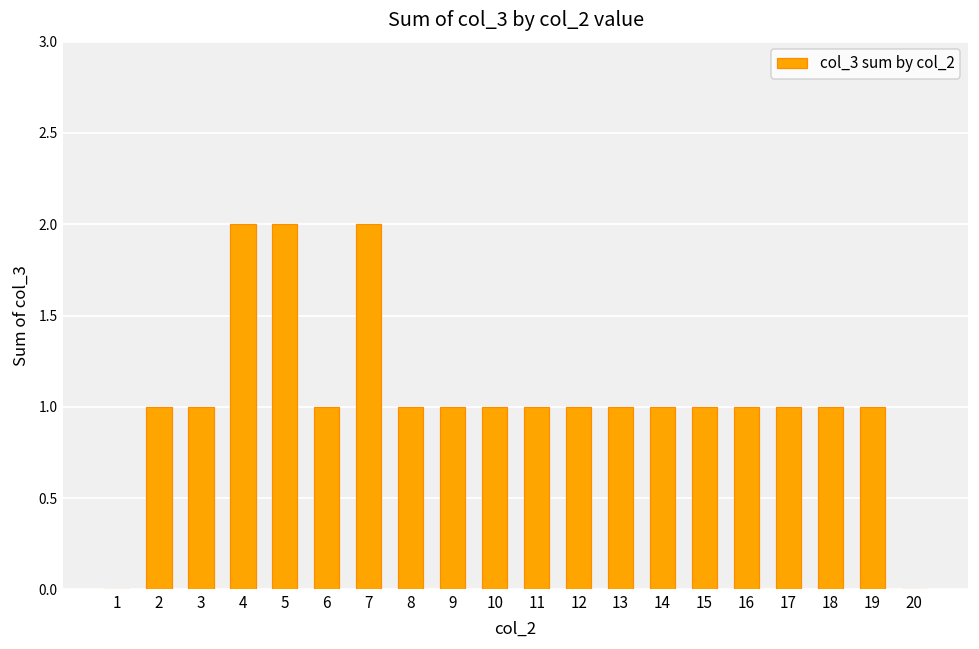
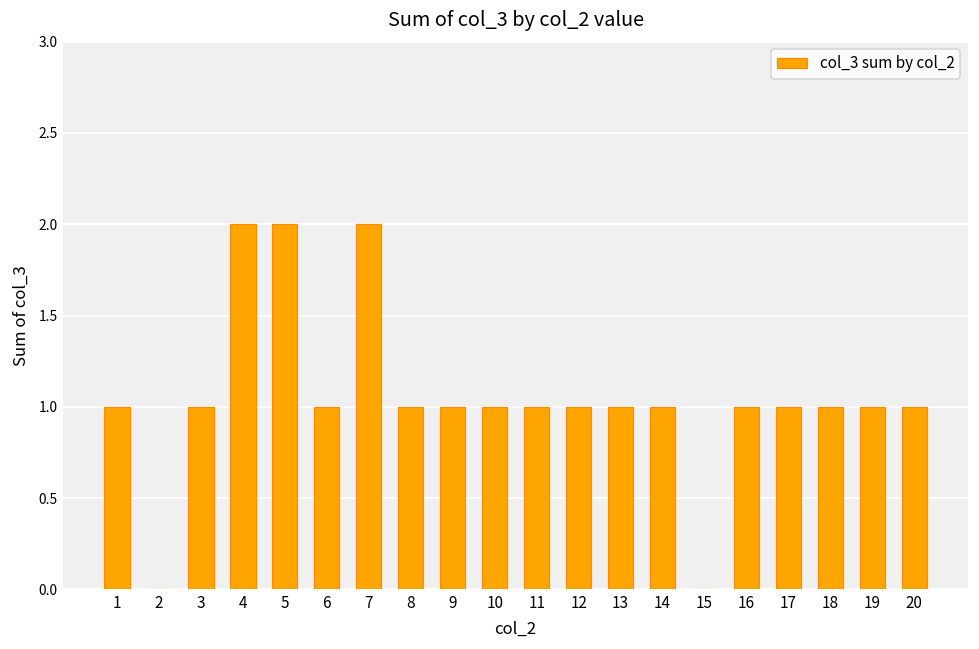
  {
-   "1": 0,
-   "2": 1,
+   "1": 1,
+   "2": 0,
    "3": 1,
    "4": 2,
    "5": 2,
    "6": 1,
    "7": 2,
    "8": 1,
    "9": 1,
    "10": 1,
    "11": 1,
    "12": 1,
    "13": 1,
    "14": 1,
-   "15": 1,
+   "15": 0,
    "16": 1,
    "17": 1,
    "18": 1,
    "19": 1,
-   "20": 0
+   "20": 1
  }
